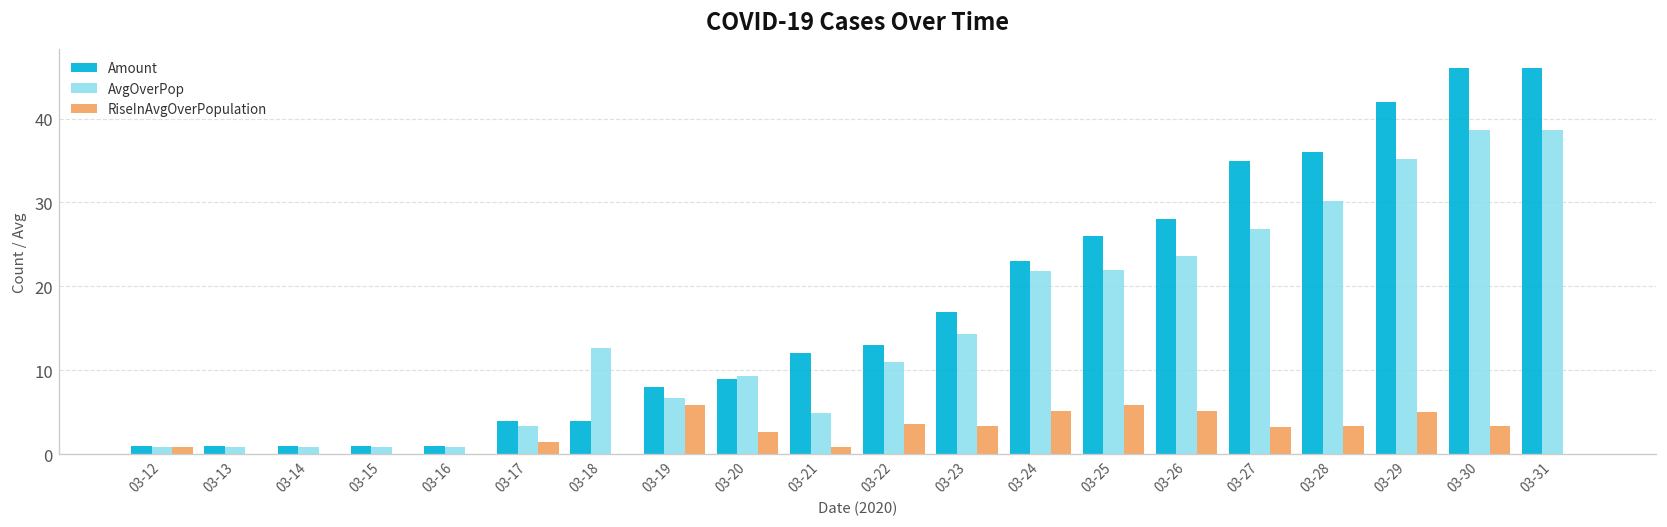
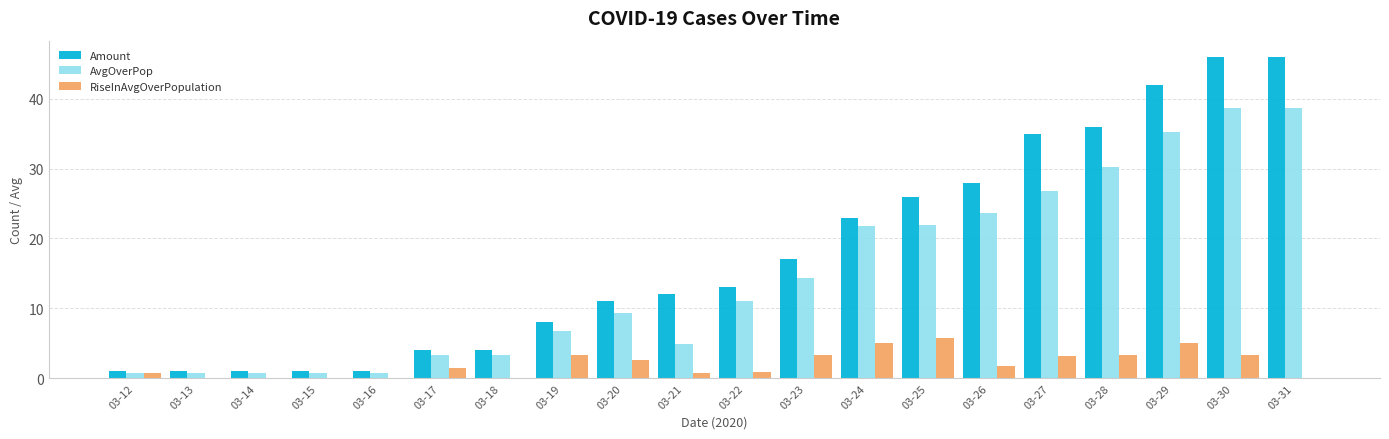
  {
    "Amount": {
      "03-12": 1,
      "03-13": 1,
      "03-14": 1,
      "03-15": 1,
      "03-16": 1,
      "03-17": 4,
      "03-18": 4,
      "03-19": 8,
-     "03-20": 9,
+     "03-20": 11,
      "03-21": 12,
      "03-22": 13,
      "03-23": 17,
      "03-24": 23,
      "03-25": 26,
      "03-26": 28,
      "03-27": 35,
      "03-28": 36,
      "03-29": 42,
      "03-30": 46,
      "03-31": 46
    },
    "AvgOverPop": {
      "03-12": 1,
      "03-13": 1,
      "03-14": 1,
      "03-15": 1,
      "03-16": 1,
      "03-17": 3,
-     "03-18": 13,
+     "03-18": 3,
      "03-19": 7,
      "03-20": 9,
      "03-21": 5,
      "03-22": 11,
      "03-23": 14,
      "03-24": 22,
      "03-25": 22,
      "03-26": 24,
      "03-27": 27,
      "03-28": 30,
      "03-29": 35,
      "03-30": 39,
      "03-31": 39
    },
    "RiseInAvgOverPopulation": {
      "03-12": 1,
      "03-13": 0,
      "03-14": 0,
      "03-15": 0,
      "03-16": 0,
      "03-17": 1,
      "03-18": 0,
-     "03-19": 6,
+     "03-19": 3,
      "03-20": 3,
      "03-21": 1,
-     "03-22": 4,
+     "03-22": 1,
      "03-23": 3,
      "03-24": 5,
      "03-25": 6,
-     "03-26": 5,
+     "03-26": 2,
      "03-27": 3,
      "03-28": 3,
      "03-29": 5,
      "03-30": 3,
      "03-31": 0
    }
  }
